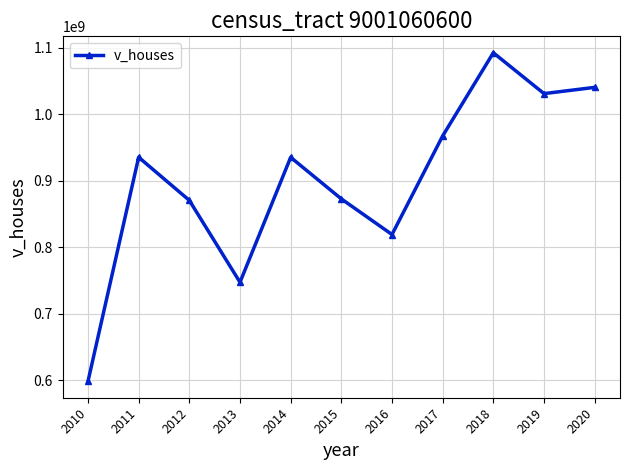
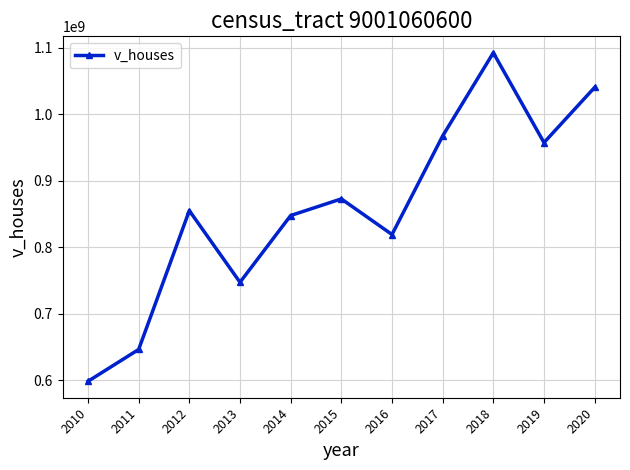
  {
    "2010": 600000000,
-   "2011": 940000000,
-   "2012": 870000000,
+   "2011": 650000000,
+   "2012": 860000000,
    "2013": 750000000,
-   "2014": 940000000,
+   "2014": 850000000,
    "2015": 870000000,
    "2016": 820000000,
    "2017": 970000000,
    "2018": 1090000000,
-   "2019": 1030000000,
+   "2019": 960000000,
    "2020": 1040000000
  }
